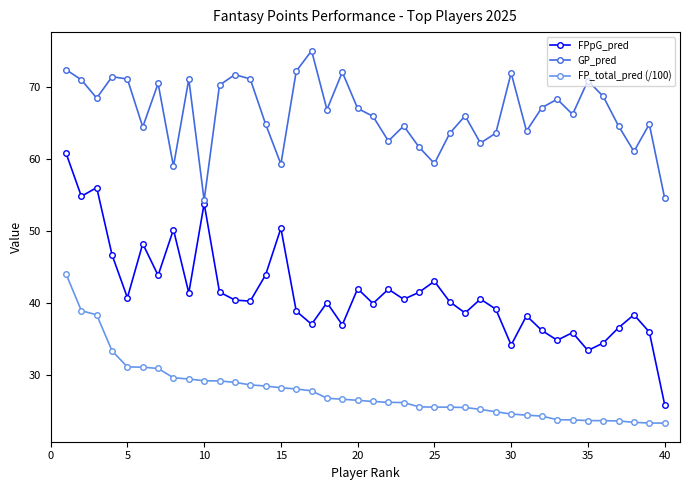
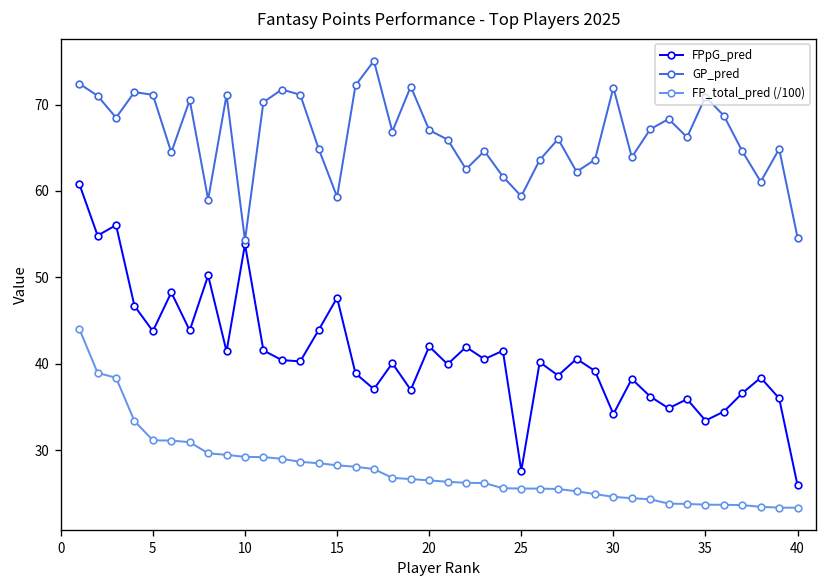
  {
    "FPpG_pred": {
-     "5": 41,
+     "5": 44,
      "10": 54,
-     "15": 50,
+     "15": 48,
      "20": 42,
-     "25": 43,
+     "25": 28,
      "30": 34,
      "35": 33,
      "40": 26
    }
  }
